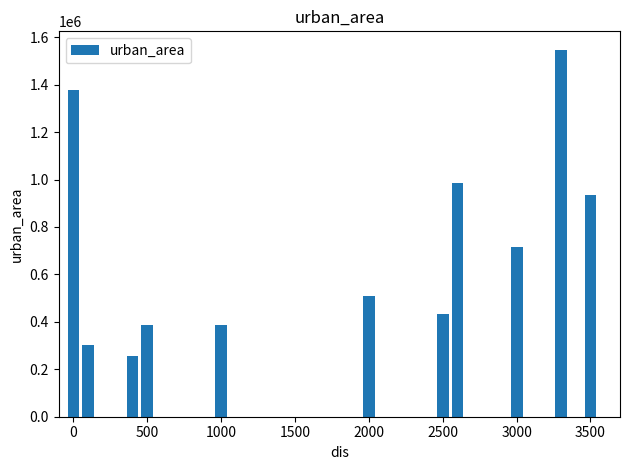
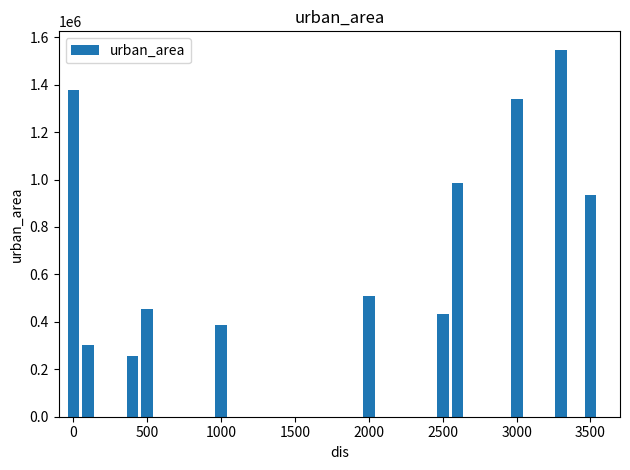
  {
    "0": 1380000,
-   "500": 390000,
+   "500": 460000,
    "1000": 390000,
    "2000": 510000,
    "2500": 430000,
-   "3000": 720000,
+   "3000": 1340000,
    "3500": 940000
  }
